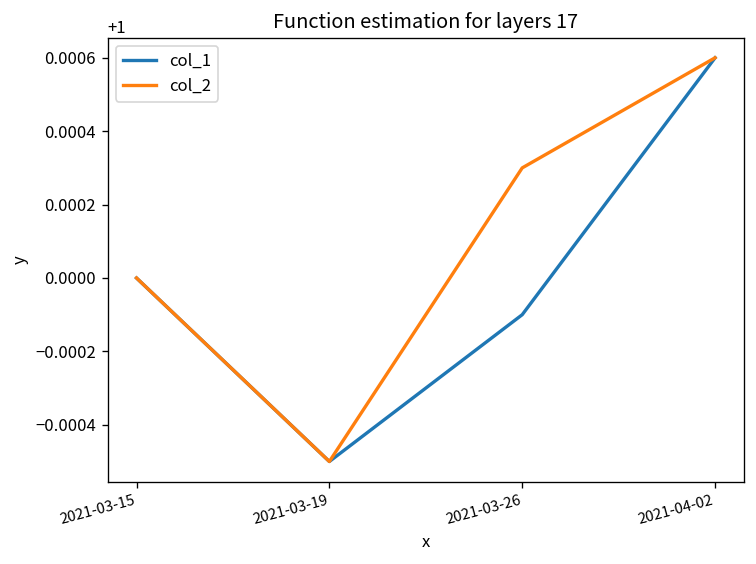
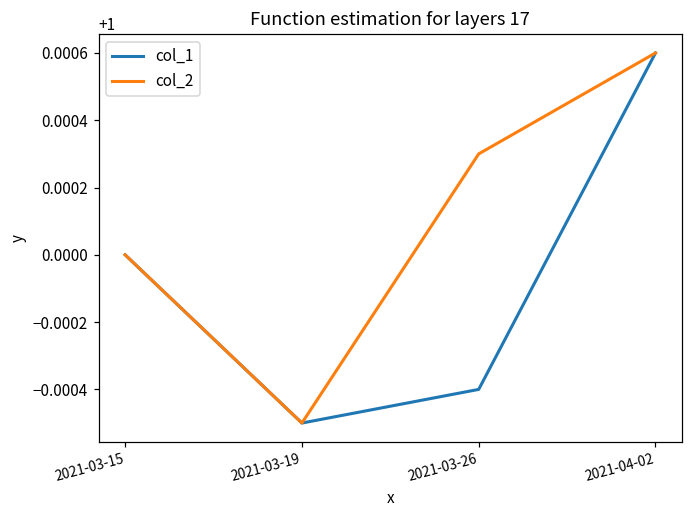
  {
    "col_1": {
-     "2021-03-26": 0.9999
+     "2021-03-26": 0.9996
    },
    "col_2": {
      "2021-03-26": 1.0003
    }
  }
